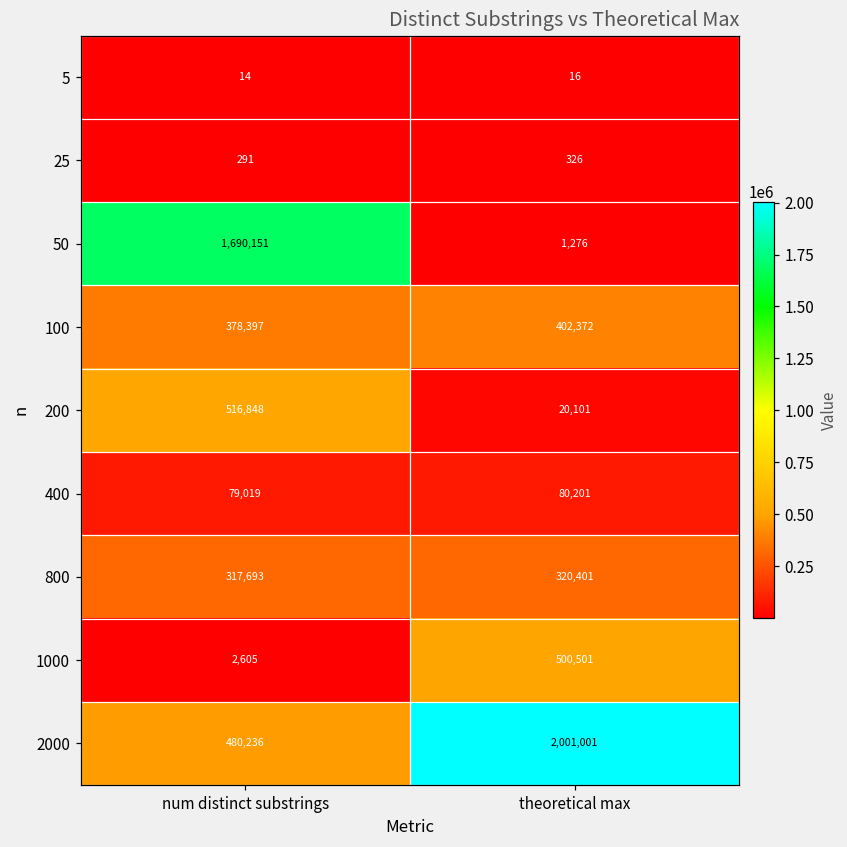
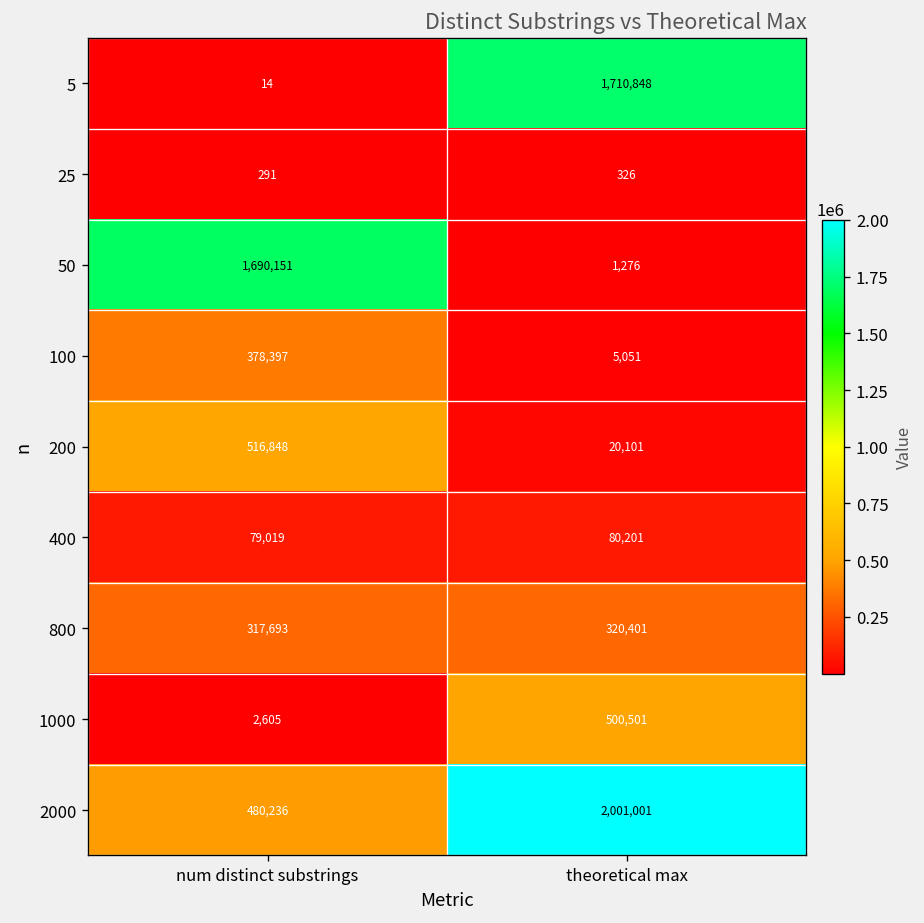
  {
    "5": {
      "num distinct substrings": "14",
-     "theoretical max": "16"
+     "theoretical max": "1,710,848"
    },
    "25": {
      "num distinct substrings": "291",
      "theoretical max": "326"
    },
    "50": {
      "num distinct substrings": "1,690,151",
      "theoretical max": "1,276"
    },
    "100": {
      "num distinct substrings": "378,397",
-     "theoretical max": "402,372"
+     "theoretical max": "5,051"
    },
    "200": {
      "num distinct substrings": "516,848",
      "theoretical max": "20,101"
    },
    "400": {
      "num distinct substrings": "79,019",
      "theoretical max": "80,201"
    },
    "800": {
      "num distinct substrings": "317,693",
      "theoretical max": "320,401"
    },
    "1000": {
      "num distinct substrings": "2,605",
      "theoretical max": "500,501"
    },
    "2000": {
      "num distinct substrings": "480,236",
      "theoretical max": "2,001,001"
    }
  }
